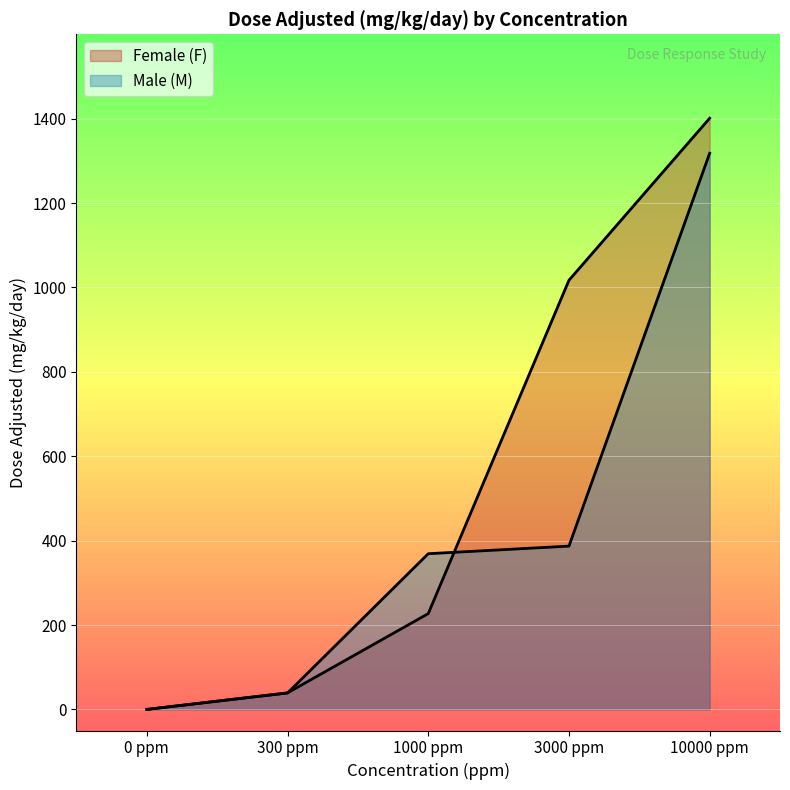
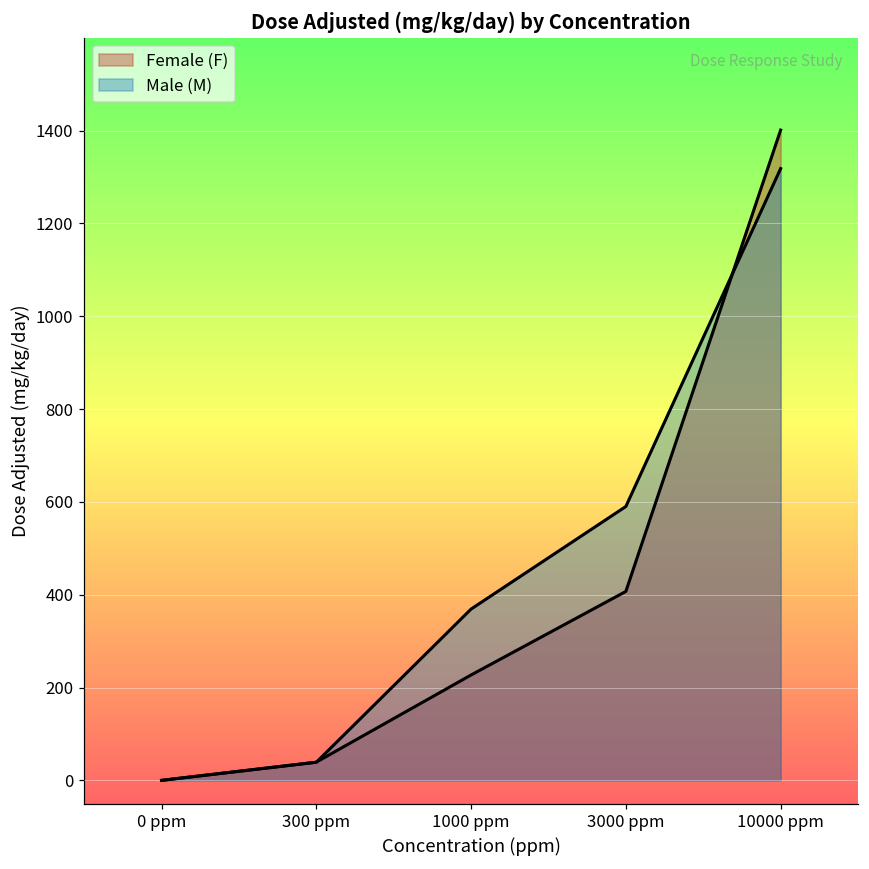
  {
    "Female (F)": {
      "1000 ppm": 230,
-     "3000 ppm": 1020,
+     "3000 ppm": 410,
      "10000 ppm": 1400
    },
    "Male (M)": {
      "1000 ppm": 370,
-     "3000 ppm": 390,
+     "3000 ppm": 590,
      "10000 ppm": 1320
    }
  }
